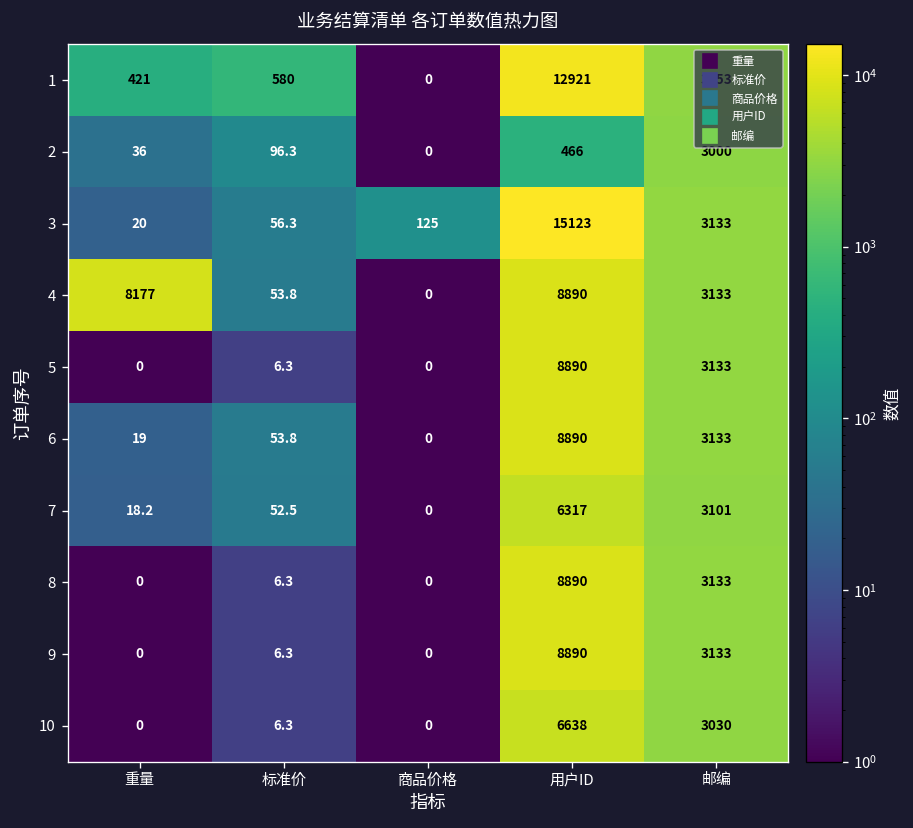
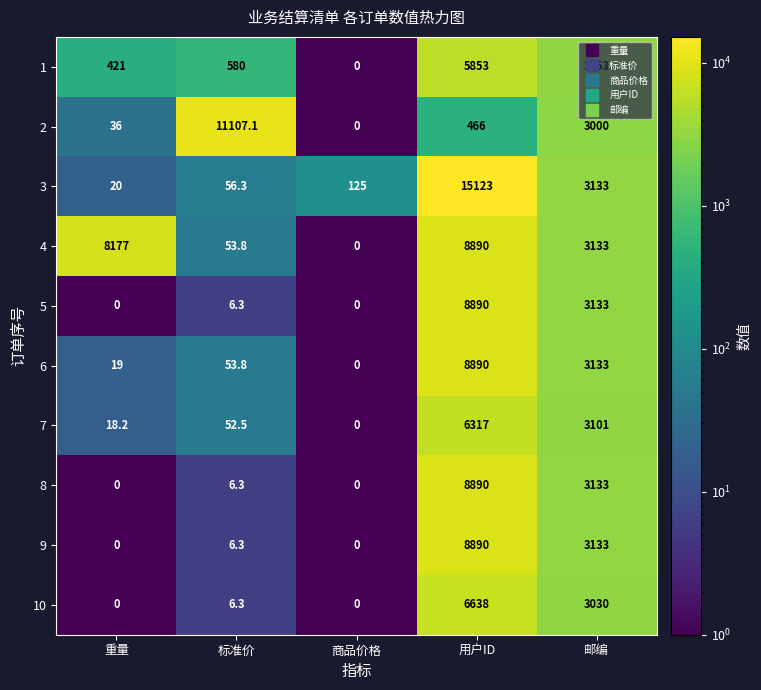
  {
    "1": {
      "重量": 421,
      "标准价": 580,
      "商品价格": 0,
-     "用户ID": 12921
+     "用户ID": 5853
    },
    "2": {
      "重量": 36,
-     "标准价": 96.3,
+     "标准价": 11107.1,
      "商品价格": 0,
      "用户ID": 466,
      "邮编": 3000
    },
    "3": {
      "重量": 20,
      "标准价": 56.3,
      "商品价格": 125,
      "用户ID": 15123,
      "邮编": 3133
    },
    "4": {
      "重量": 8177,
      "标准价": 53.8,
      "商品价格": 0,
      "用户ID": 8890,
      "邮编": 3133
    },
    "5": {
      "重量": 0,
      "标准价": 6.3,
      "商品价格": 0,
      "用户ID": 8890,
      "邮编": 3133
    },
    "6": {
      "重量": 19,
      "标准价": 53.8,
      "商品价格": 0,
      "用户ID": 8890,
      "邮编": 3133
    },
    "7": {
      "重量": 18.2,
      "标准价": 52.5,
      "商品价格": 0,
      "用户ID": 6317,
      "邮编": 3101
    },
    "8": {
      "重量": 0,
      "标准价": 6.3,
      "商品价格": 0,
      "用户ID": 8890,
      "邮编": 3133
    },
    "9": {
      "重量": 0,
      "标准价": 6.3,
      "商品价格": 0,
      "用户ID": 8890,
      "邮编": 3133
    },
    "10": {
      "重量": 0,
      "标准价": 6.3,
      "商品价格": 0,
      "用户ID": 6638,
      "邮编": 3030
    }
  }
